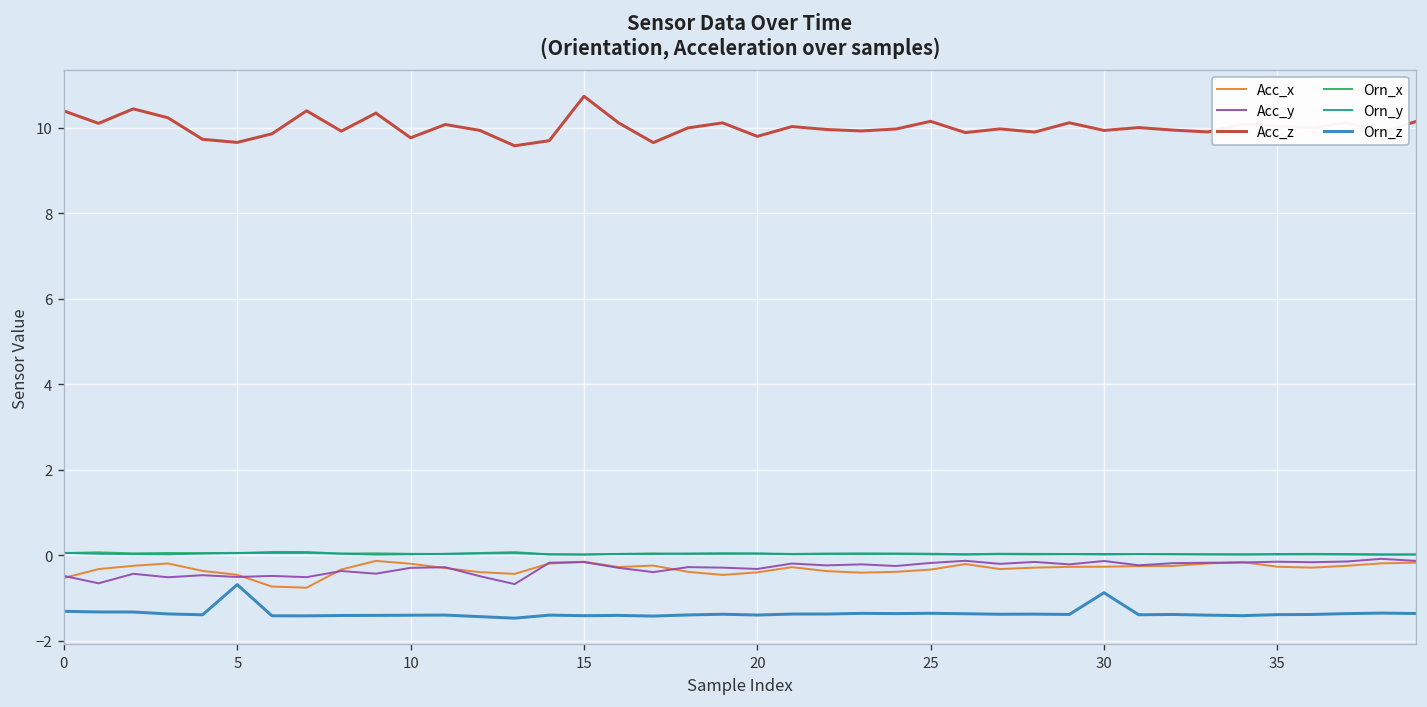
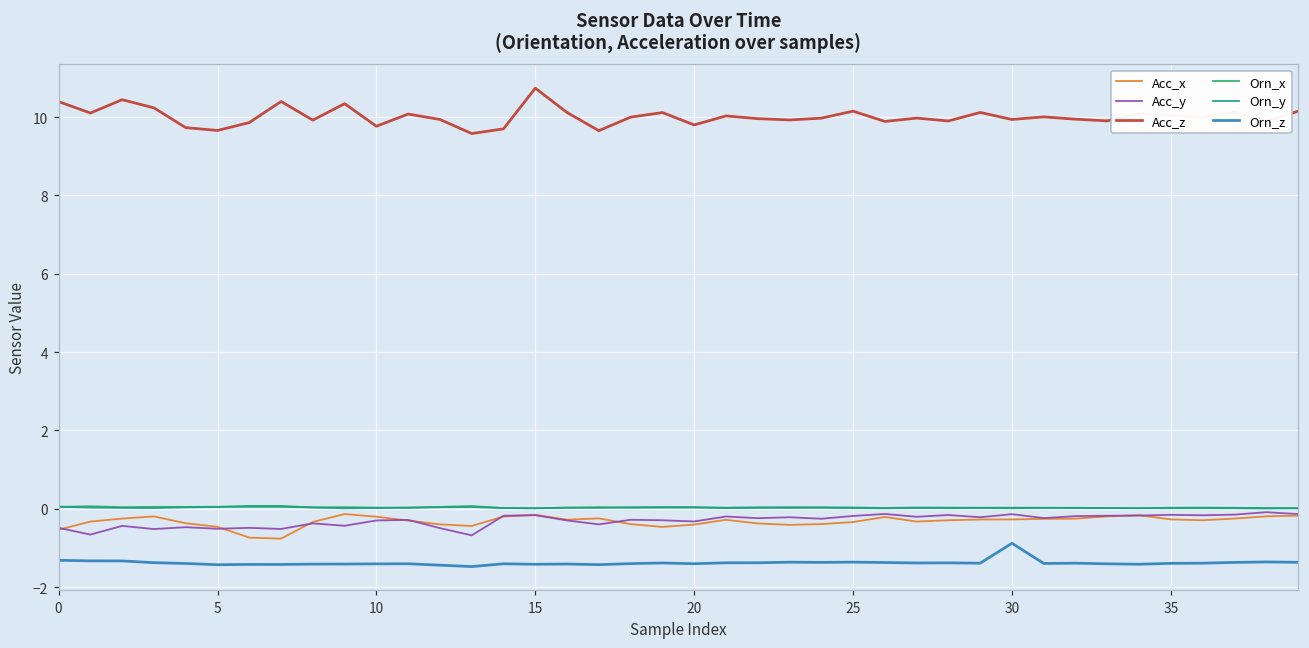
  {
    "Acc_x": {
      "10": -0.2,
      "20": -0.4,
      "25": -0.3,
      "30": -0.3,
      "35": -0.3
    },
    "Acc_y": {
      "10": -0.3,
      "20": -0.3,
      "25": -0.2,
      "30": -0.1,
      "35": -0.2
    },
    "Acc_z": {
      "0": 10.4,
      "5": 9.7,
      "10": 9.8,
      "15": 10.7,
      "20": 9.8,
      "25": 10.2,
      "30": 9.9
    },
    "Orn_z": {
      "0": -1.3,
-     "5": -0.7,
+     "5": -1.4,
      "10": -1.4,
      "15": -1.4,
      "20": -1.4,
      "25": -1.4,
      "30": -0.9,
      "35": -1.4
    }
  }
